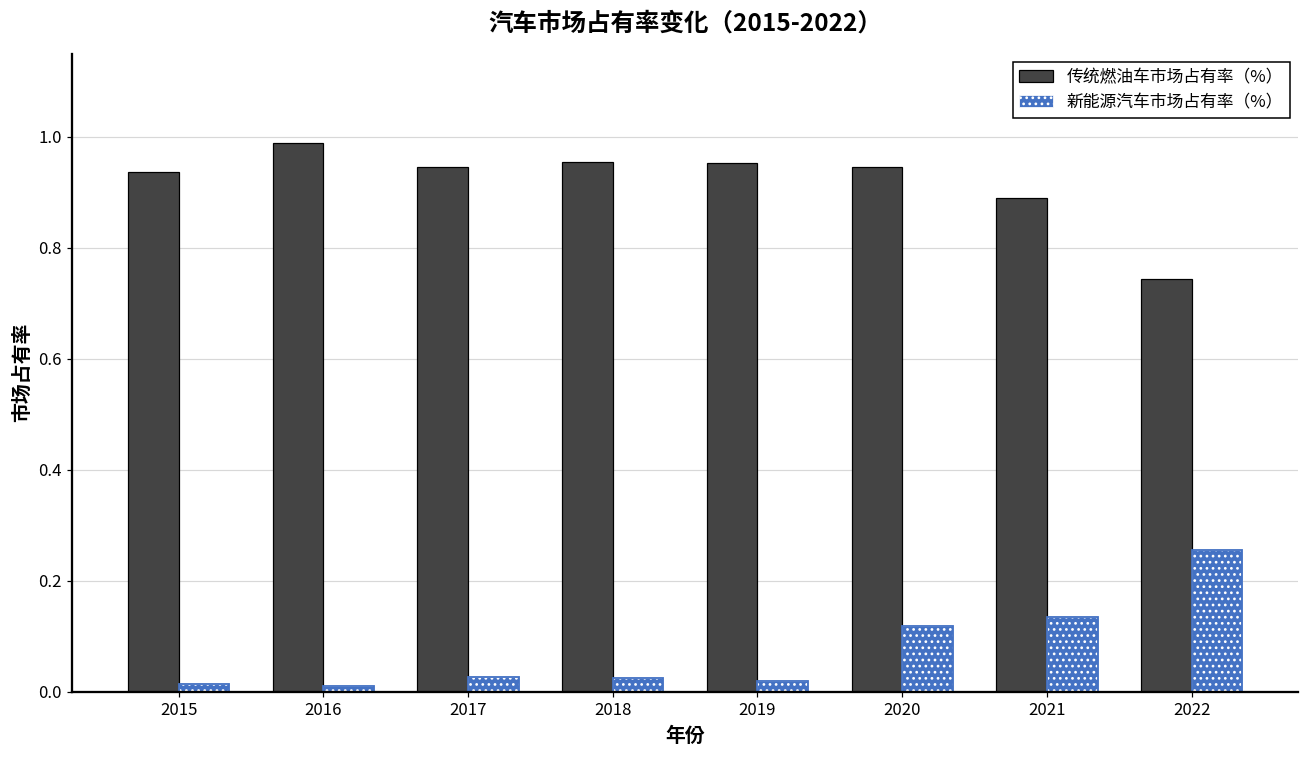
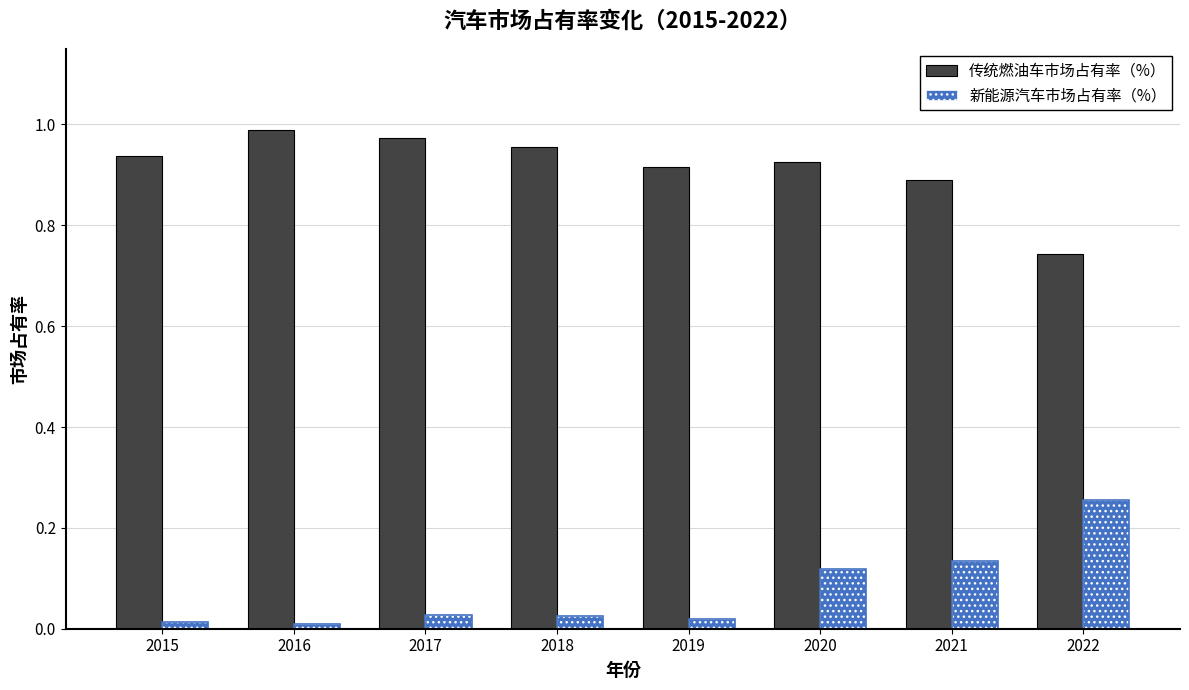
  {
    "传统燃油车市场占有率（%）": {
      "2015": 0.94,
      "2016": 0.99,
-     "2017": 0.95,
+     "2017": 0.97,
      "2018": 0.96,
-     "2019": 0.95,
-     "2020": 0.95,
+     "2019": 0.92,
+     "2020": 0.92,
      "2021": 0.89,
      "2022": 0.74
    },
    "新能源汽车市场占有率（%）": {
      "2015": 0.01,
      "2016": 0.01,
      "2017": 0.03,
      "2018": 0.02,
      "2019": 0.02,
      "2020": 0.12,
      "2021": 0.13,
      "2022": 0.26
    }
  }
